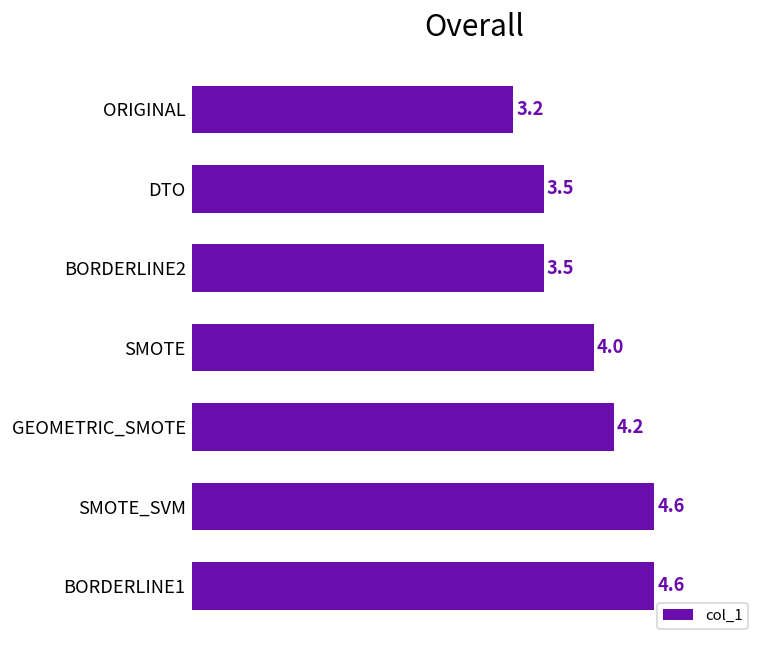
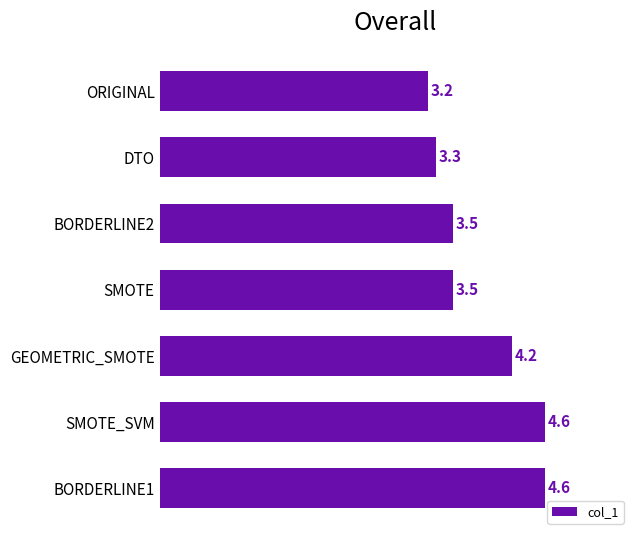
  {
    "ORIGINAL": 3.2,
-   "DTO": 3.5,
+   "DTO": 3.3,
    "BORDERLINE2": 3.5,
-   "SMOTE": 4.0,
+   "SMOTE": 3.5,
    "GEOMETRIC_SMOTE": 4.2,
    "SMOTE_SVM": 4.6,
    "BORDERLINE1": 4.6
  }
